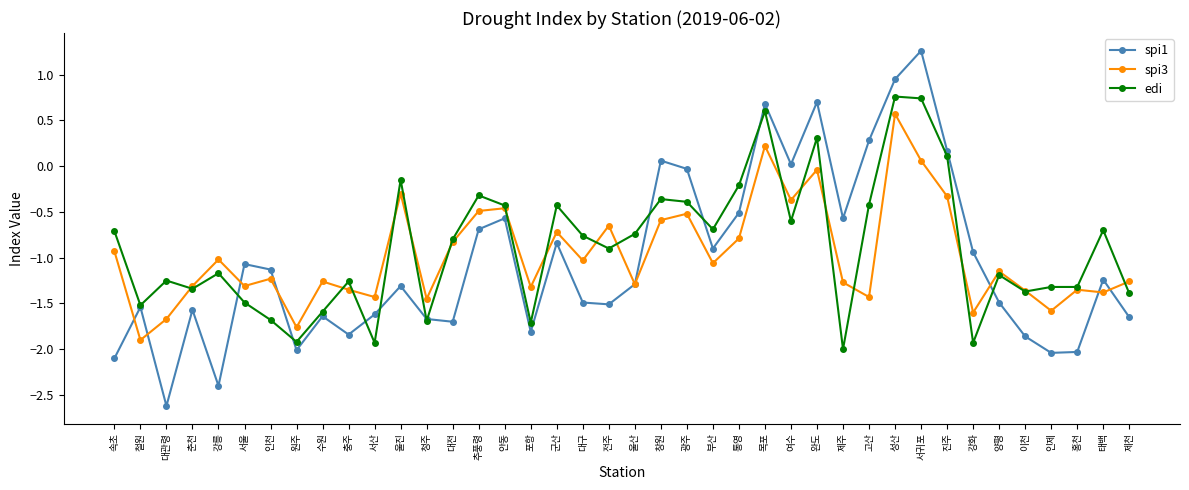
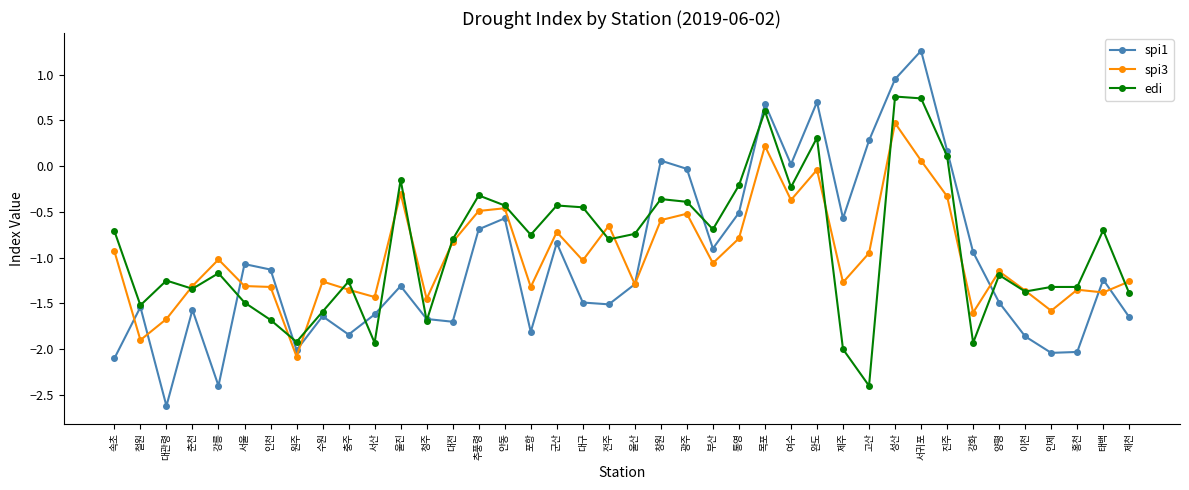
  {
    "spi1": {
      "속초": -2.1,
      "대관령": -2.6,
      "춘천": -1.6,
      "강릉": -2.4,
      "서울": -1.1,
      "인천": -1.1,
      "원주": -2.0,
      "수원": -1.6,
      "충주": -1.8,
      "서산": -1.6,
      "울진": -1.3,
      "대전": -1.7,
      "추풍령": -0.7,
      "안동": -0.6,
      "포항": -1.8,
      "군산": -0.8,
      "대구": -1.5,
      "전주": -1.5,
      "창원": 0.1,
      "광주": 0.0,
      "부산": -0.9,
      "통영": -0.5,
      "목포": 0.7,
      "여수": 0.0,
      "완도": 0.7,
      "제주": -0.6,
      "고산": 0.3,
      "성산": 1.0,
      "서귀포": 1.3,
      "진주": 0.2,
      "강화": -0.9,
      "양평": -1.5,
      "이천": -1.9,
      "인제": -2.0,
      "홍천": -2.0,
      "태백": -1.2,
      "제천": -1.7
    },
    "spi3": {
      "속초": -0.9,
      "철원": -1.9,
      "대관령": -1.7,
      "춘천": -1.3,
      "강릉": -1.0,
      "서울": -1.3,
-     "인천": -1.2,
-     "원주": -1.8,
+     "인천": -1.3,
+     "원주": -2.1,
      "수원": -1.3,
      "충주": -1.4,
      "서산": -1.4,
      "울진": -0.3,
      "청주": -1.5,
      "대전": -0.8,
      "추풍령": -0.5,
      "안동": -0.5,
      "포항": -1.3,
      "군산": -0.7,
      "대구": -1.0,
      "전주": -0.7,
      "창원": -0.6,
      "광주": -0.5,
      "부산": -1.1,
      "통영": -0.8,
      "목포": 0.2,
      "여수": -0.4,
      "완도": 0.0,
      "제주": -1.3,
-     "고산": -1.4,
-     "성산": 0.6,
+     "고산": -1.0,
+     "성산": 0.5,
      "서귀포": 0.1,
      "진주": -0.3,
      "강화": -1.6,
      "양평": -1.2,
      "인제": -1.6,
      "홍천": -1.4,
      "태백": -1.4,
      "제천": -1.3
    },
    "edi": {
      "속초": -0.7,
      "대관령": -1.3,
      "춘천": -1.3,
      "강릉": -1.2,
      "서울": -1.5,
      "인천": -1.7,
      "원주": -1.9,
      "수원": -1.6,
      "충주": -1.3,
      "서산": -1.9,
      "울진": -0.2,
      "대전": -0.8,
      "추풍령": -0.3,
      "안동": -0.4,
-     "포항": -1.7,
+     "포항": -0.8,
      "군산": -0.4,
-     "대구": -0.8,
-     "전주": -0.9,
+     "대구": -0.5,
+     "전주": -0.8,
      "울산": -0.7,
      "창원": -0.4,
      "광주": -0.4,
      "부산": -0.7,
      "통영": -0.2,
      "목포": 0.6,
-     "여수": -0.6,
+     "여수": -0.2,
      "완도": 0.3,
      "제주": -2.0,
-     "고산": -0.4,
+     "고산": -2.4,
      "성산": 0.8,
      "서귀포": 0.7,
      "진주": 0.1,
      "강화": -1.9,
      "양평": -1.2,
      "인제": -1.3,
      "홍천": -1.3,
      "태백": -0.7,
      "제천": -1.4
    }
  }
